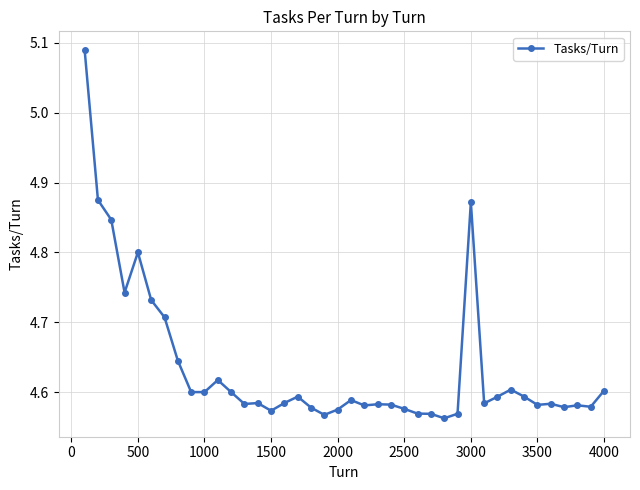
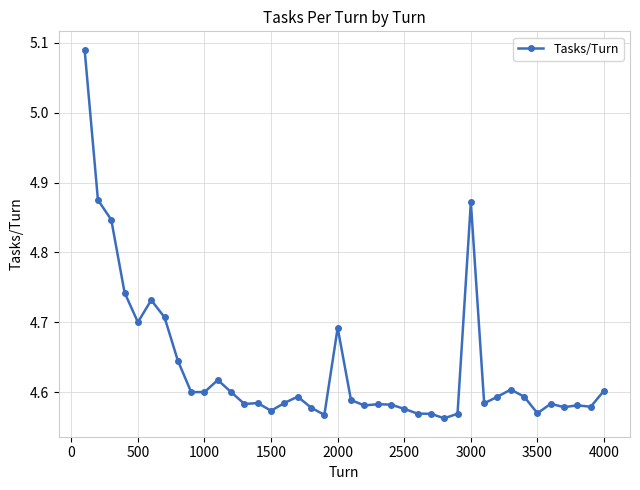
  {
-   "500": 4.8,
+   "500": 4.7,
    "1000": 4.60,
    "1500": 4.57,
-   "2000": 4.58,
+   "2000": 4.69,
    "2500": 4.58,
    "3000": 4.87,
-   "3500": 4.58,
+   "3500": 4.57,
    "4000": 4.60
  }
